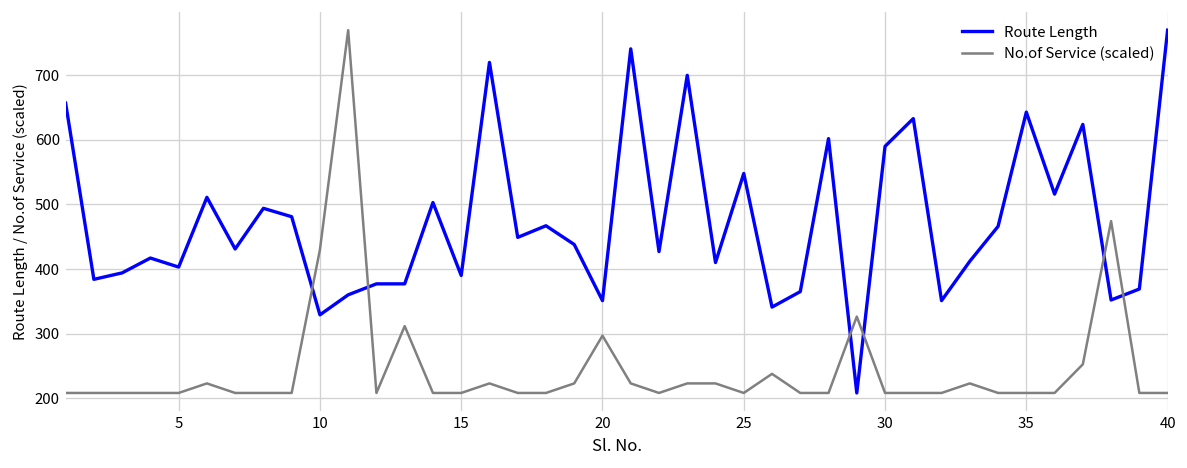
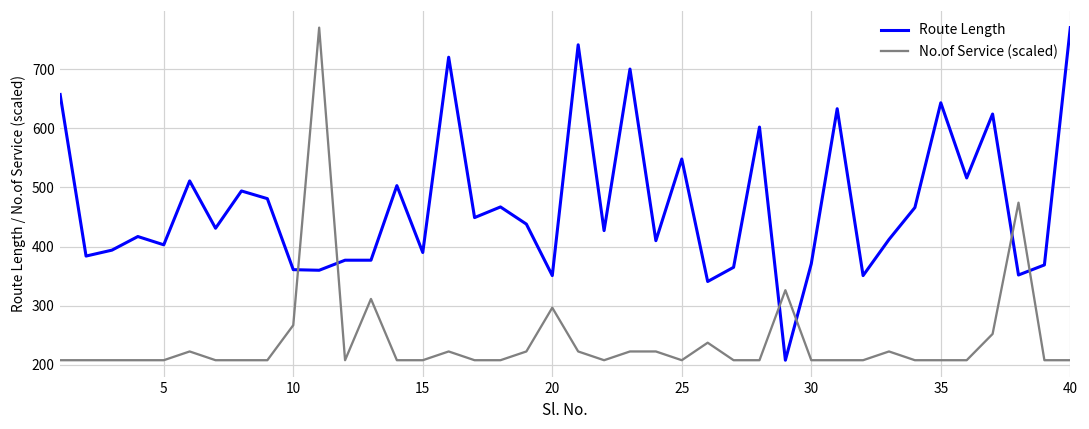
  {
    "Route Length": {
      "5": 400,
-     "10": 330,
+     "10": 360,
      "15": 390,
      "20": 350,
      "25": 550,
-     "30": 590,
+     "30": 370,
      "35": 640,
      "40": 770
    },
    "No.of Service (scaled)": {
      "5": 210,
-     "10": 430,
+     "10": 270,
      "15": 210,
      "20": 300,
      "25": 210,
      "30": 210,
      "35": 210,
      "40": 210
    }
  }
